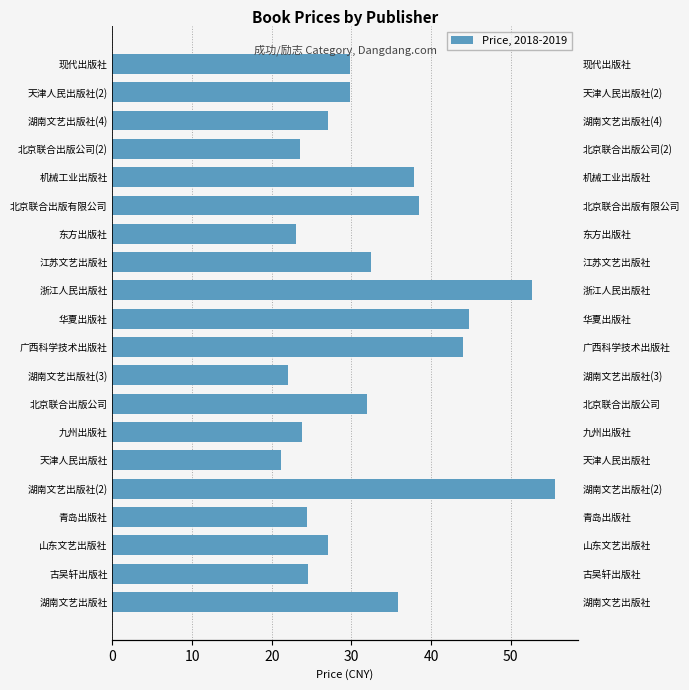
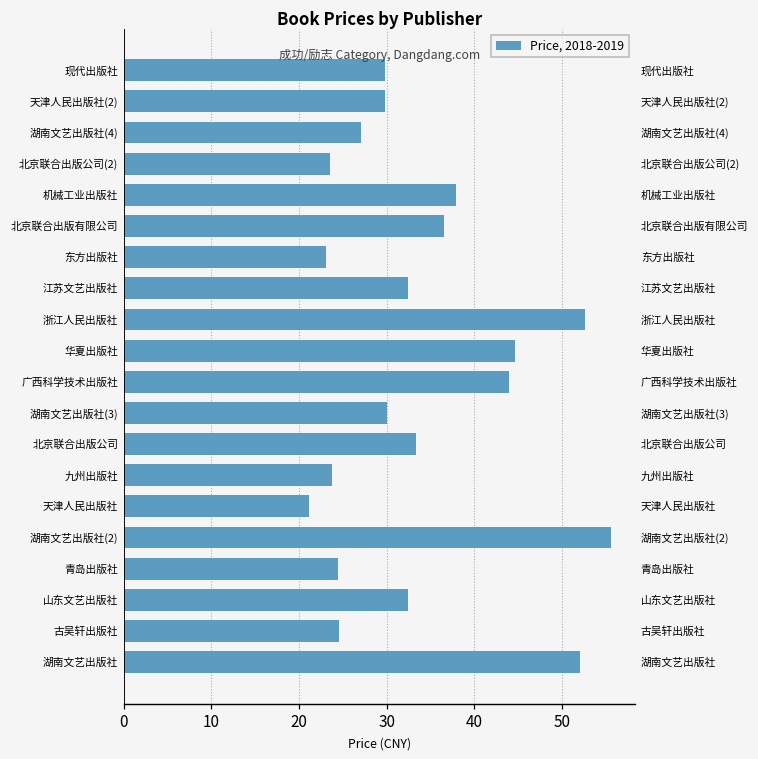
  {
    "现代出版社": 30,
    "天津人民出版社(2)": 30,
    "湖南文艺出版社(4)": 27,
    "北京联合出版公司(2)": 24,
    "机械工业出版社": 38,
-   "北京联合出版有限公司": 39,
+   "北京联合出版有限公司": 37,
    "东方出版社": 23,
    "江苏文艺出版社": 32,
    "浙江人民出版社": 53,
    "华夏出版社": 45,
    "广西科学技术出版社": 44,
-   "湖南文艺出版社(3)": 22,
-   "北京联合出版公司": 32,
+   "湖南文艺出版社(3)": 30,
+   "北京联合出版公司": 33,
    "九州出版社": 24,
    "天津人民出版社": 21,
    "湖南文艺出版社(2)": 56,
    "青岛出版社": 24,
-   "山东文艺出版社": 27,
+   "山东文艺出版社": 32,
    "古吴轩出版社": 25,
-   "湖南文艺出版社": 36
+   "湖南文艺出版社": 52
  }
